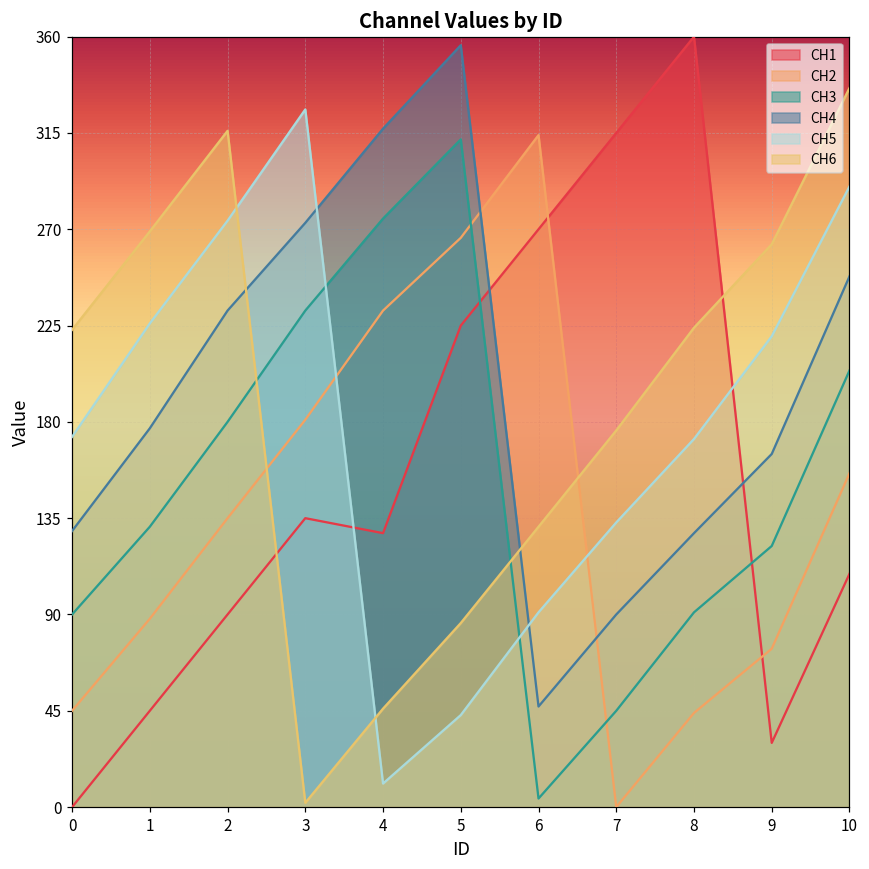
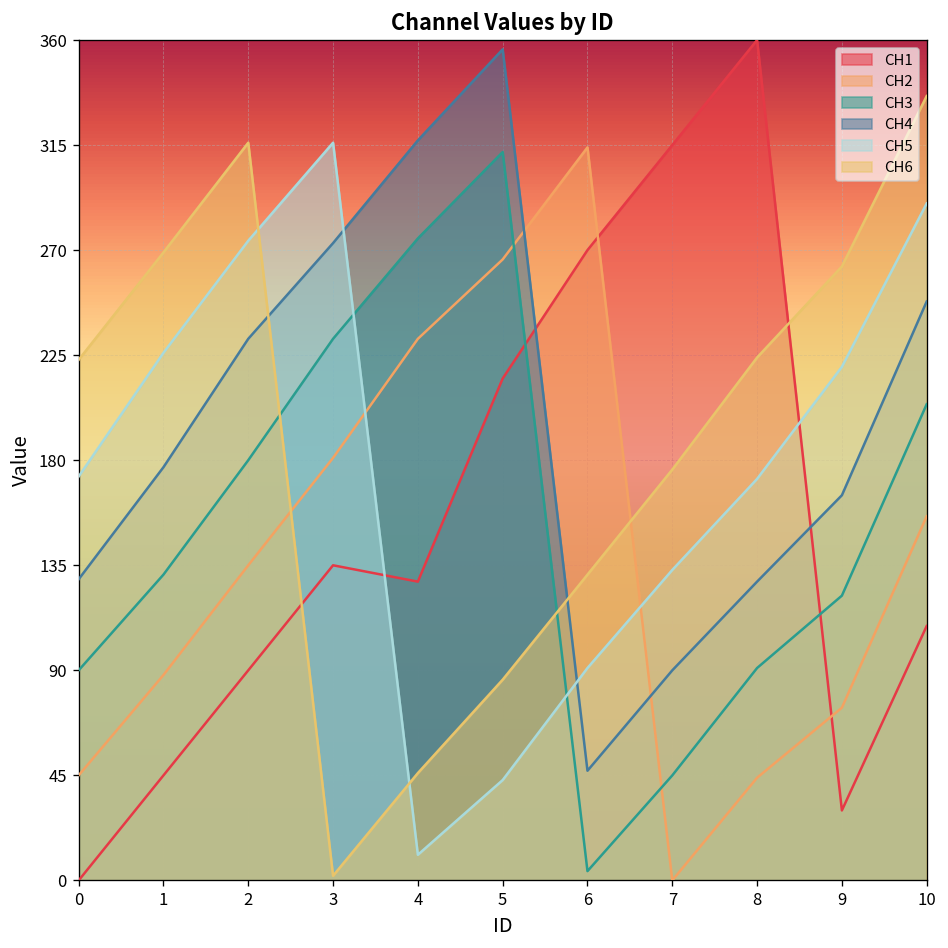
  {
    "CH1": {
      "0": 0,
      "1": 45,
      "2": 90,
      "3": 135,
      "4": 128,
-     "5": 225,
+     "5": 215,
      "6": 270,
      "7": 315,
      "8": 360,
      "9": 30,
      "10": 109
    },
    "CH5": {
      "0": 173,
      "1": 226,
      "2": 274,
-     "3": 326,
+     "3": 316,
      "4": 11,
      "5": 43,
      "6": 91,
      "7": 133,
      "8": 172,
      "9": 220,
      "10": 290
    }
  }
